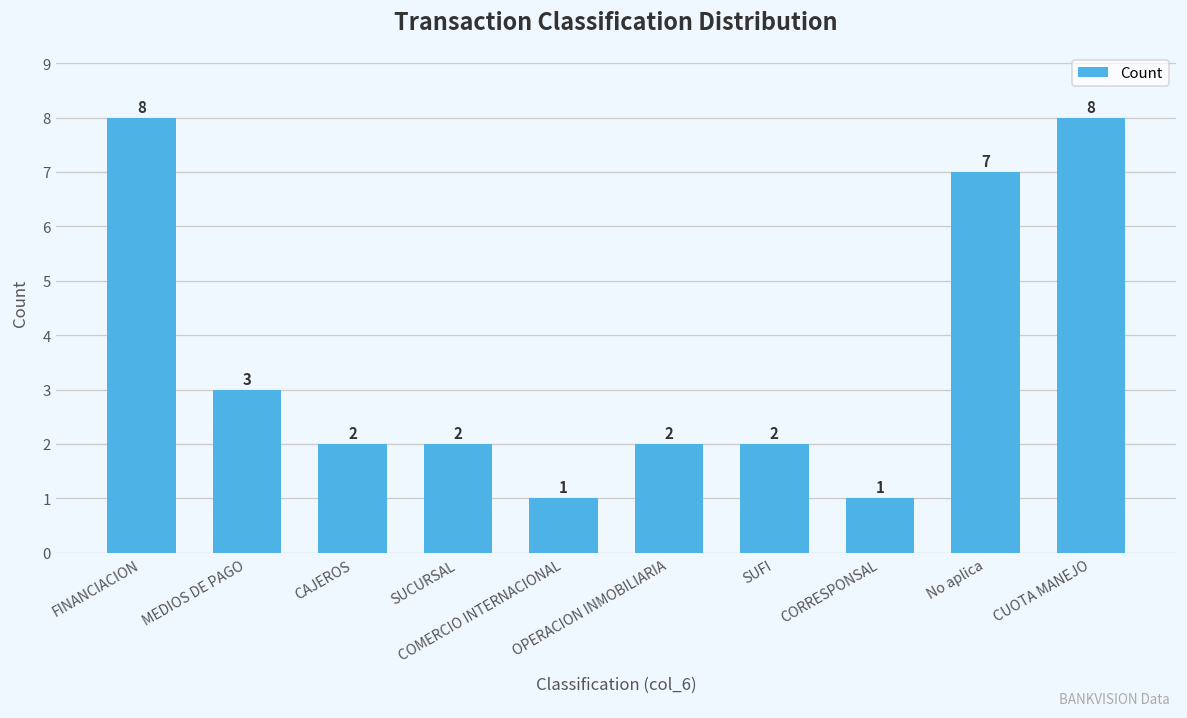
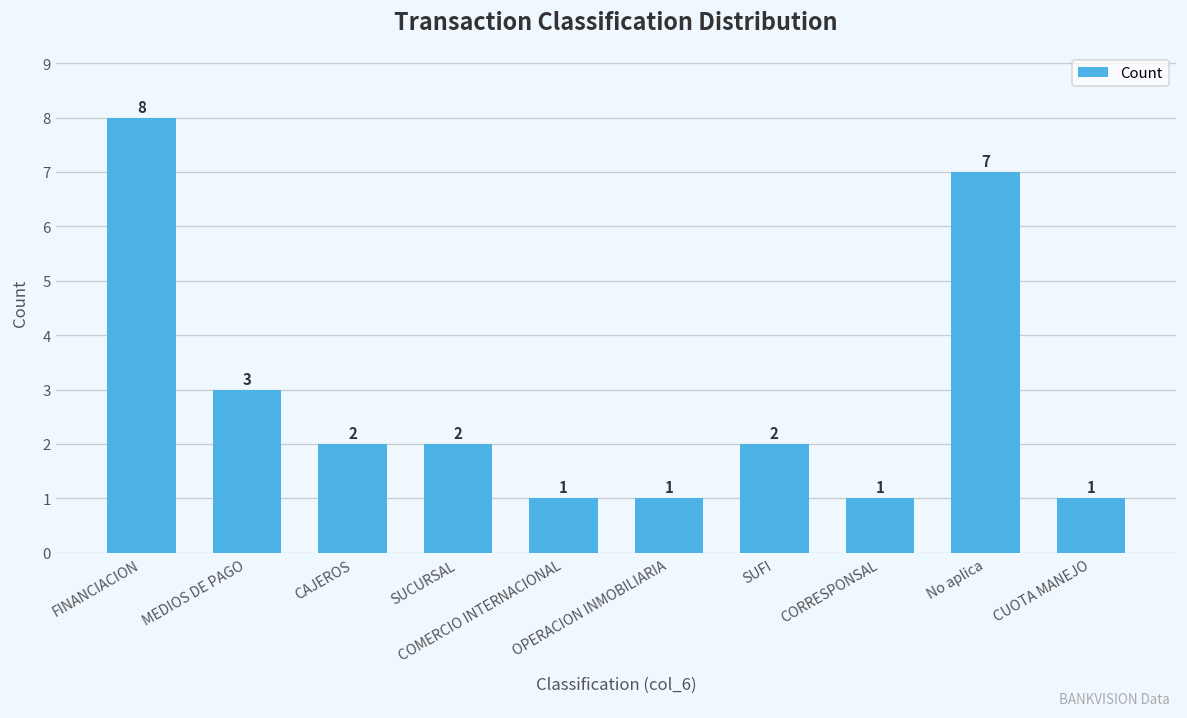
  {
    "FINANCIACION": 8,
    "MEDIOS DE PAGO": 3,
    "CAJEROS": 2,
    "SUCURSAL": 2,
    "COMERCIO INTERNACIONAL": 1,
-   "OPERACION INMOBILIARIA": 2,
+   "OPERACION INMOBILIARIA": 1,
    "SUFI": 2,
    "CORRESPONSAL": 1,
    "No aplica": 7,
-   "CUOTA MANEJO": 8
+   "CUOTA MANEJO": 1
  }
